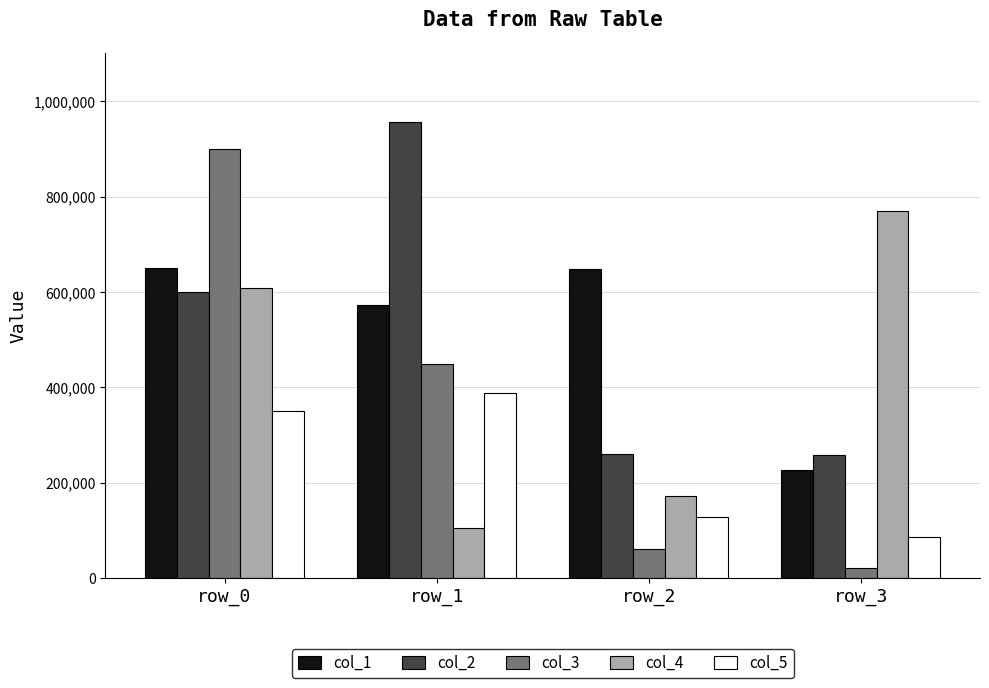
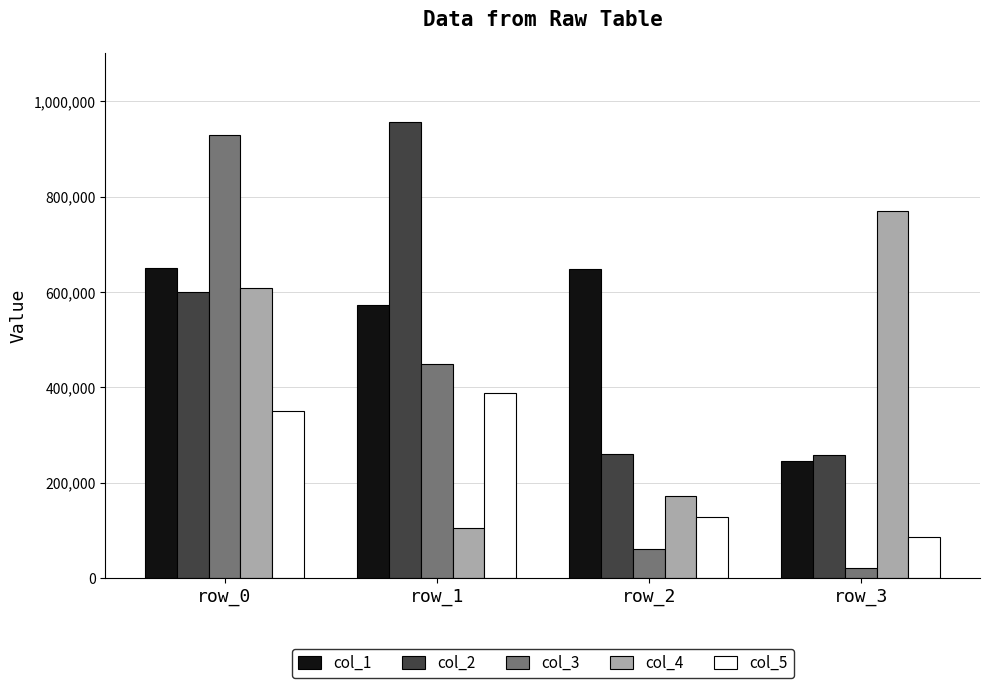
  {
    "col_1": {
      "row_0": "650,000",
      "row_1": "570,000",
      "row_2": "650,000",
-     "row_3": "230,000"
+     "row_3": "250,000"
    },
    "col_2": {
      "row_0": "600,000",
      "row_1": "960,000",
      "row_2": "260,000",
      "row_3": "260,000"
    },
    "col_3": {
-     "row_0": "900,000",
+     "row_0": "930,000",
      "row_1": "450,000",
      "row_2": "60,000",
      "row_3": "20,000"
    },
    "col_4": {
      "row_0": "610,000",
      "row_1": "110,000",
      "row_2": "170,000",
      "row_3": "770,000"
    },
    "col_5": {
      "row_0": "350,000",
      "row_1": "390,000",
      "row_2": "130,000",
      "row_3": "90,000"
    }
  }
